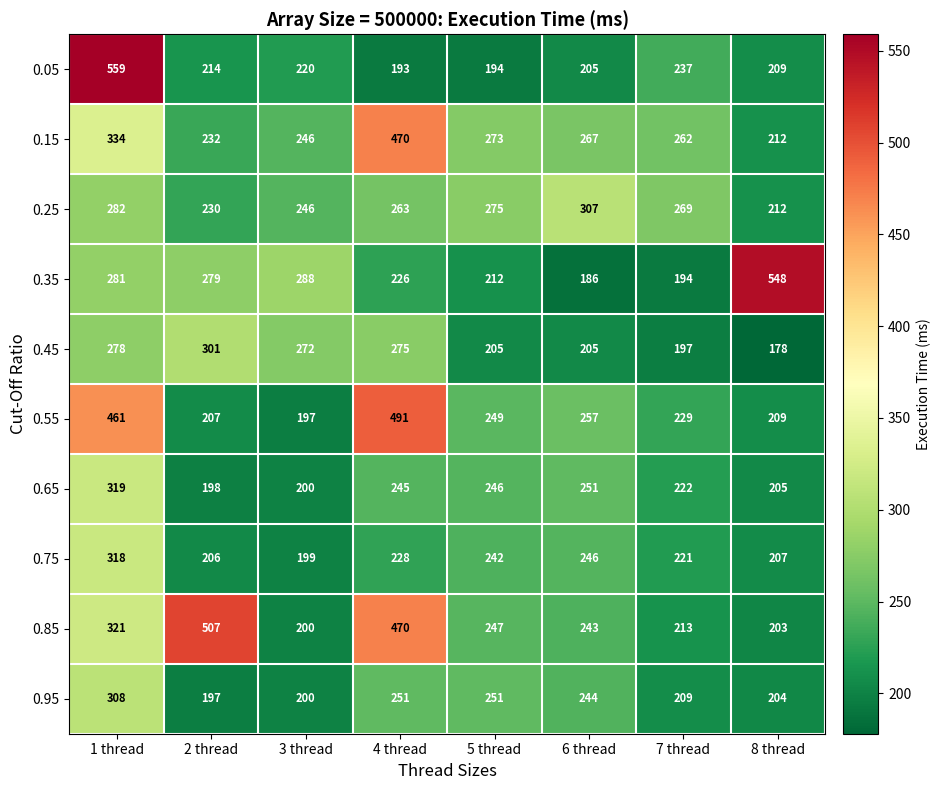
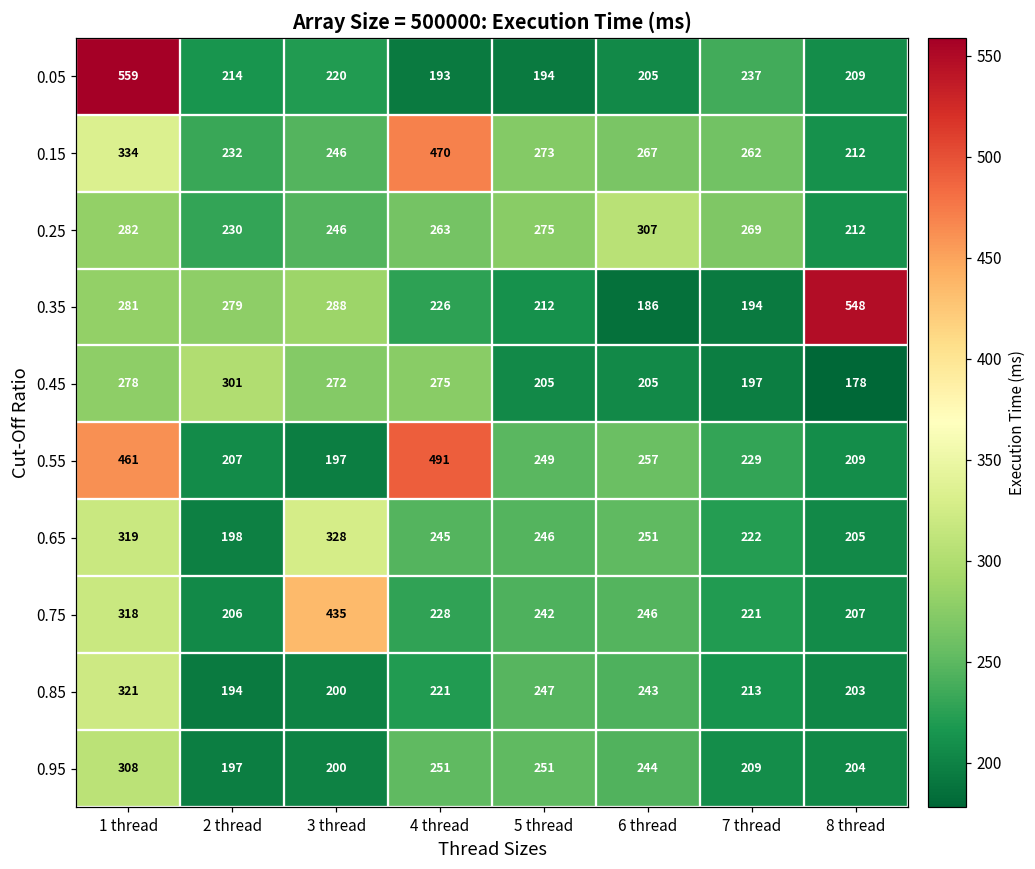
  {
    "0.05": {
      "1 thread": 559,
      "2 thread": 214,
      "3 thread": 220,
      "4 thread": 193,
      "5 thread": 194,
      "6 thread": 205,
      "7 thread": 237,
      "8 thread": 209
    },
    "0.15": {
      "1 thread": 334,
      "2 thread": 232,
      "3 thread": 246,
      "4 thread": 470,
      "5 thread": 273,
      "6 thread": 267,
      "7 thread": 262,
      "8 thread": 212
    },
    "0.25": {
      "1 thread": 282,
      "2 thread": 230,
      "3 thread": 246,
      "4 thread": 263,
      "5 thread": 275,
      "6 thread": 307,
      "7 thread": 269,
      "8 thread": 212
    },
    "0.35": {
      "1 thread": 281,
      "2 thread": 279,
      "3 thread": 288,
      "4 thread": 226,
      "5 thread": 212,
      "6 thread": 186,
      "7 thread": 194,
      "8 thread": 548
    },
    "0.45": {
      "1 thread": 278,
      "2 thread": 301,
      "3 thread": 272,
      "4 thread": 275,
      "5 thread": 205,
      "6 thread": 205,
      "7 thread": 197,
      "8 thread": 178
    },
    "0.55": {
      "1 thread": 461,
      "2 thread": 207,
      "3 thread": 197,
      "4 thread": 491,
      "5 thread": 249,
      "6 thread": 257,
      "7 thread": 229,
      "8 thread": 209
    },
    "0.65": {
      "1 thread": 319,
      "2 thread": 198,
-     "3 thread": 200,
+     "3 thread": 328,
      "4 thread": 245,
      "5 thread": 246,
      "6 thread": 251,
      "7 thread": 222,
      "8 thread": 205
    },
    "0.75": {
      "1 thread": 318,
      "2 thread": 206,
-     "3 thread": 199,
+     "3 thread": 435,
      "4 thread": 228,
      "5 thread": 242,
      "6 thread": 246,
      "7 thread": 221,
      "8 thread": 207
    },
    "0.85": {
      "1 thread": 321,
-     "2 thread": 507,
+     "2 thread": 194,
      "3 thread": 200,
-     "4 thread": 470,
+     "4 thread": 221,
      "5 thread": 247,
      "6 thread": 243,
      "7 thread": 213,
      "8 thread": 203
    },
    "0.95": {
      "1 thread": 308,
      "2 thread": 197,
      "3 thread": 200,
      "4 thread": 251,
      "5 thread": 251,
      "6 thread": 244,
      "7 thread": 209,
      "8 thread": 204
    }
  }
